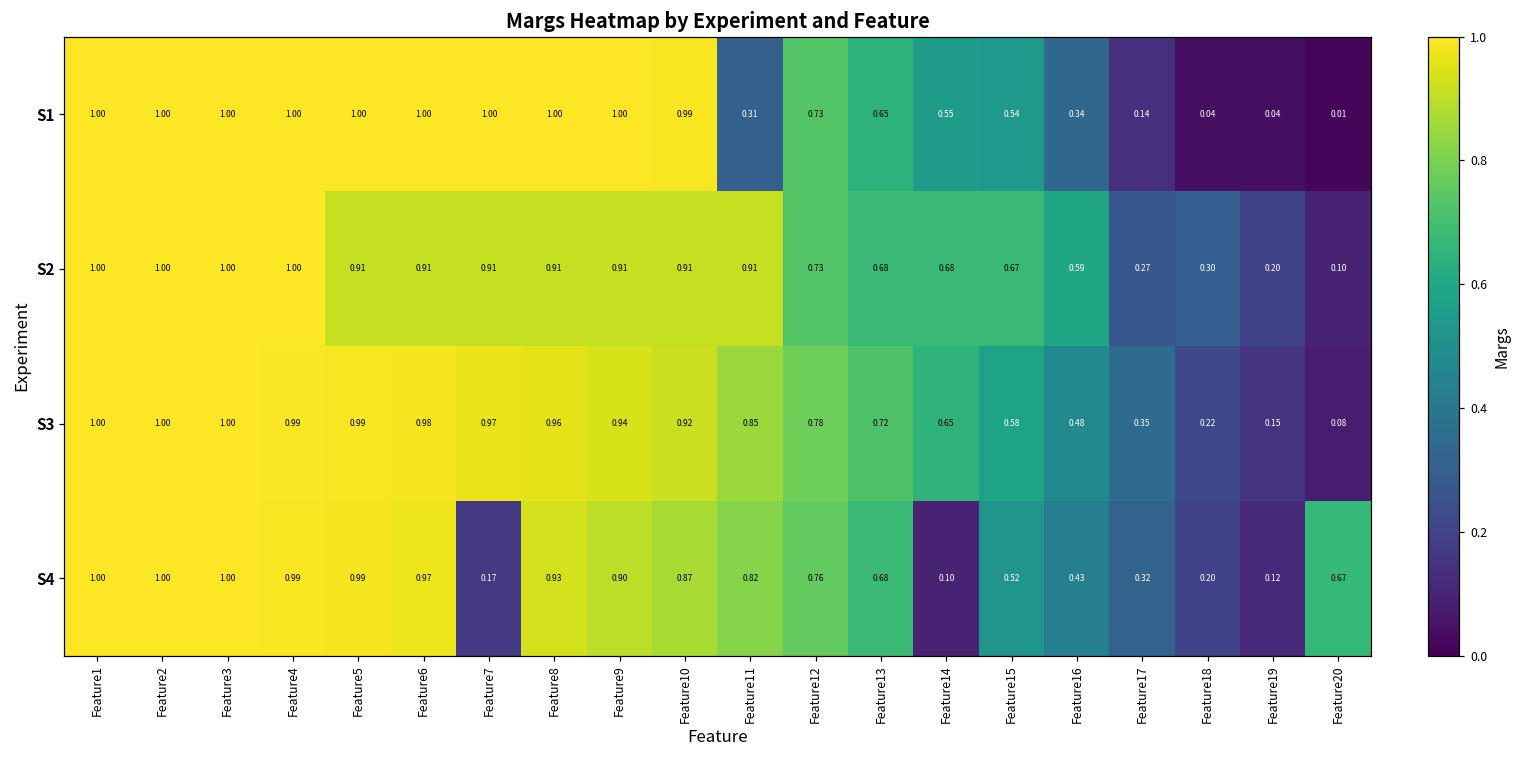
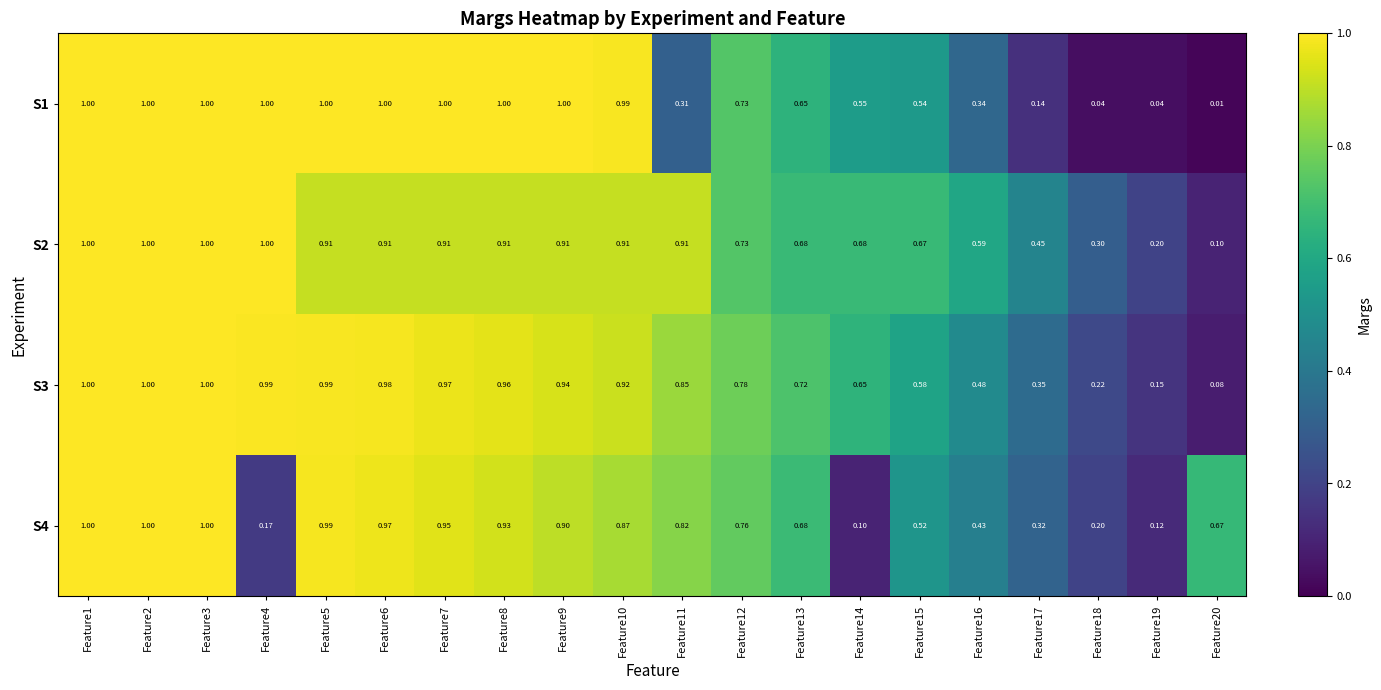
  {
    "S1": {
      "Feature1": 1.00,
      "Feature2": 1.00,
      "Feature3": 1.00,
      "Feature4": 1.00,
      "Feature5": 1.00,
      "Feature6": 1.00,
      "Feature7": 1.00,
      "Feature8": 1.00,
      "Feature9": 1.00,
      "Feature10": 0.99,
      "Feature11": 0.31,
      "Feature12": 0.73,
      "Feature13": 0.65,
      "Feature14": 0.55,
      "Feature15": 0.54,
      "Feature16": 0.34,
      "Feature17": 0.14,
      "Feature18": 0.04,
      "Feature19": 0.04,
      "Feature20": 0.01
    },
    "S2": {
      "Feature1": 1.00,
      "Feature2": 1.00,
      "Feature3": 1.00,
      "Feature4": 1.00,
      "Feature5": 0.91,
      "Feature6": 0.91,
      "Feature7": 0.91,
      "Feature8": 0.91,
      "Feature9": 0.91,
      "Feature10": 0.91,
      "Feature11": 0.91,
      "Feature12": 0.73,
      "Feature13": 0.68,
      "Feature14": 0.68,
      "Feature15": 0.67,
      "Feature16": 0.59,
-     "Feature17": 0.27,
+     "Feature17": 0.45,
      "Feature18": 0.30,
      "Feature19": 0.20,
      "Feature20": 0.10
    },
    "S3": {
      "Feature1": 1.00,
      "Feature2": 1.00,
      "Feature3": 1.00,
      "Feature4": 0.99,
      "Feature5": 0.99,
      "Feature6": 0.98,
      "Feature7": 0.97,
      "Feature8": 0.96,
      "Feature9": 0.94,
      "Feature10": 0.92,
      "Feature11": 0.85,
      "Feature12": 0.78,
      "Feature13": 0.72,
      "Feature14": 0.65,
      "Feature15": 0.58,
      "Feature16": 0.48,
      "Feature17": 0.35,
      "Feature18": 0.22,
      "Feature19": 0.15,
      "Feature20": 0.08
    },
    "S4": {
      "Feature1": 1.00,
      "Feature2": 1.00,
      "Feature3": 1.00,
-     "Feature4": 0.99,
+     "Feature4": 0.17,
      "Feature5": 0.99,
      "Feature6": 0.97,
-     "Feature7": 0.17,
+     "Feature7": 0.95,
      "Feature8": 0.93,
      "Feature9": 0.90,
      "Feature10": 0.87,
      "Feature11": 0.82,
      "Feature12": 0.76,
      "Feature13": 0.68,
      "Feature14": 0.10,
      "Feature15": 0.52,
      "Feature16": 0.43,
      "Feature17": 0.32,
      "Feature18": 0.20,
      "Feature19": 0.12,
      "Feature20": 0.67
    }
  }
